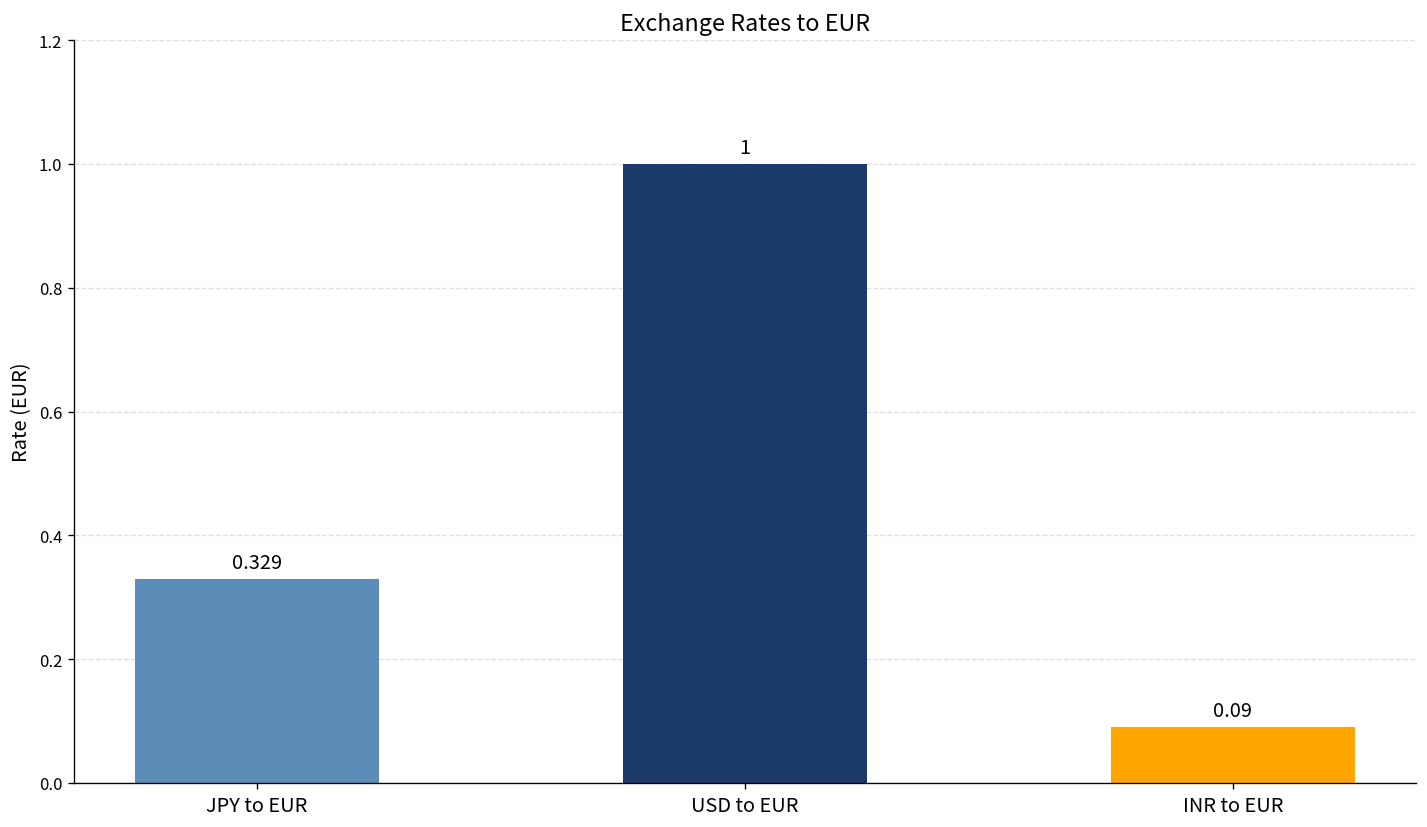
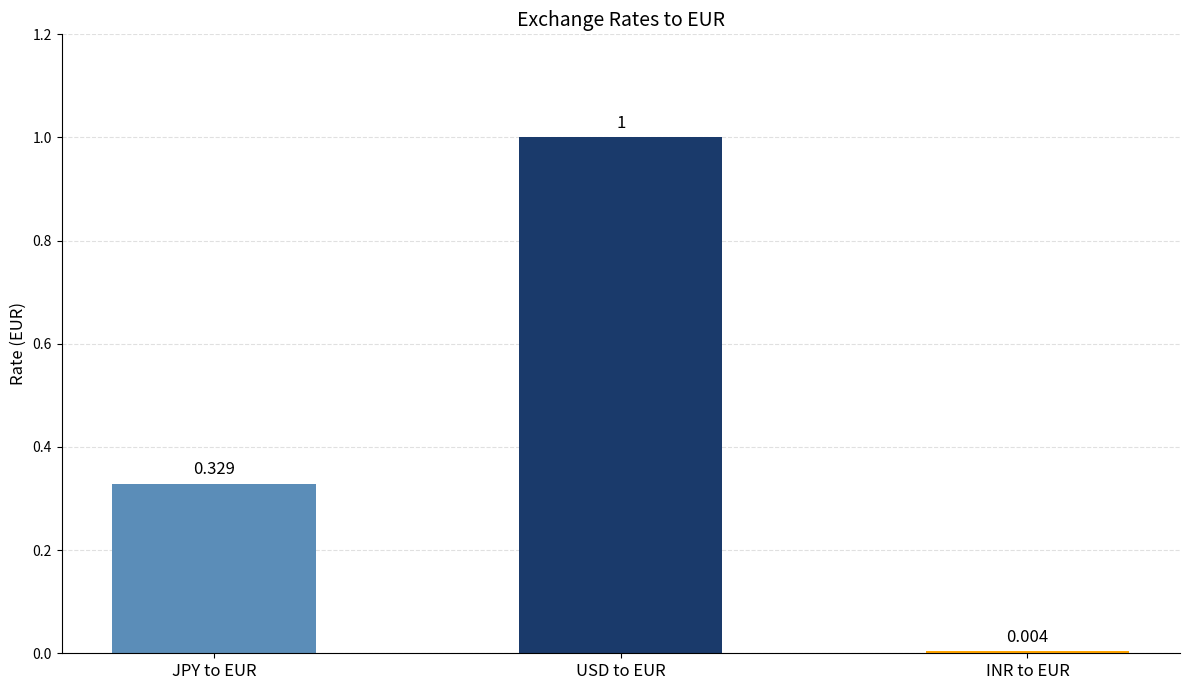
  {
    "JPY to EUR": 0.329,
    "USD to EUR": 1,
-   "INR to EUR": 0.09
+   "INR to EUR": 0.004
  }
